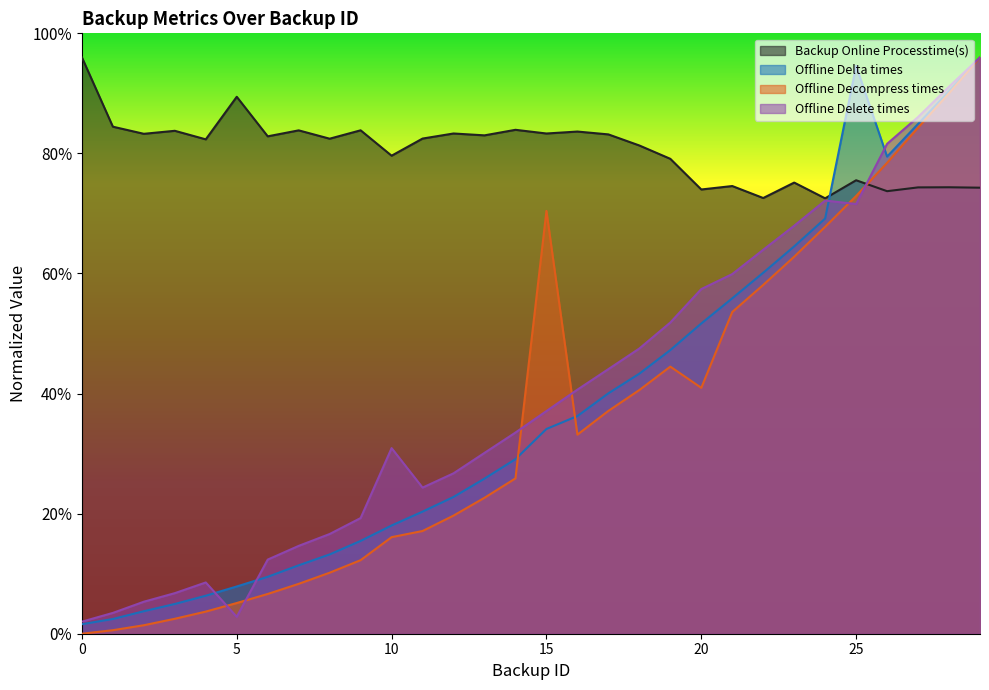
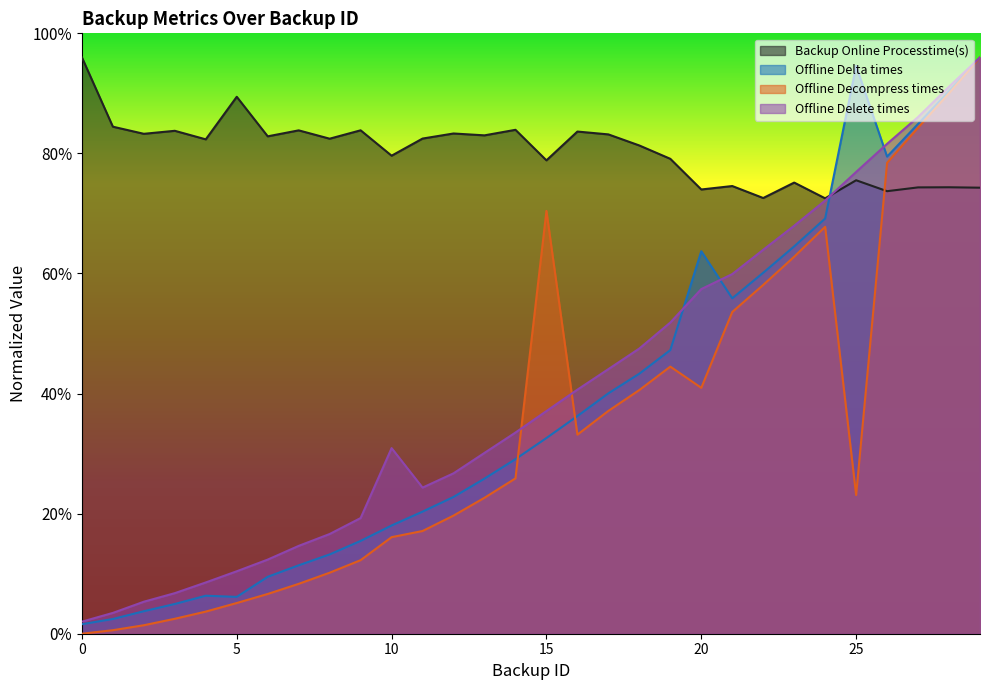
  {
    "Backup Online Processtime(s)": {
      "0": "96%",
      "5": "89%",
      "10": "80%",
-     "15": "83%",
+     "15": "79%",
      "20": "74%",
      "25": "76%"
    },
    "Offline Delta times": {
-     "5": "8%",
+     "5": "6%",
      "10": "18%",
-     "15": "34%",
-     "20": "52%"
+     "15": "33%",
+     "20": "64%"
    },
    "Offline Decompress times": {
      "0": "0%",
      "5": "5%",
      "10": "16%",
      "15": "70%",
      "20": "41%",
-     "25": "73%"
+     "25": "23%"
    },
    "Offline Delete times": {
-     "5": "3%",
+     "5": "10%",
      "10": "31%",
      "15": "37%",
      "20": "57%",
-     "25": "72%"
+     "25": "77%"
    }
  }
